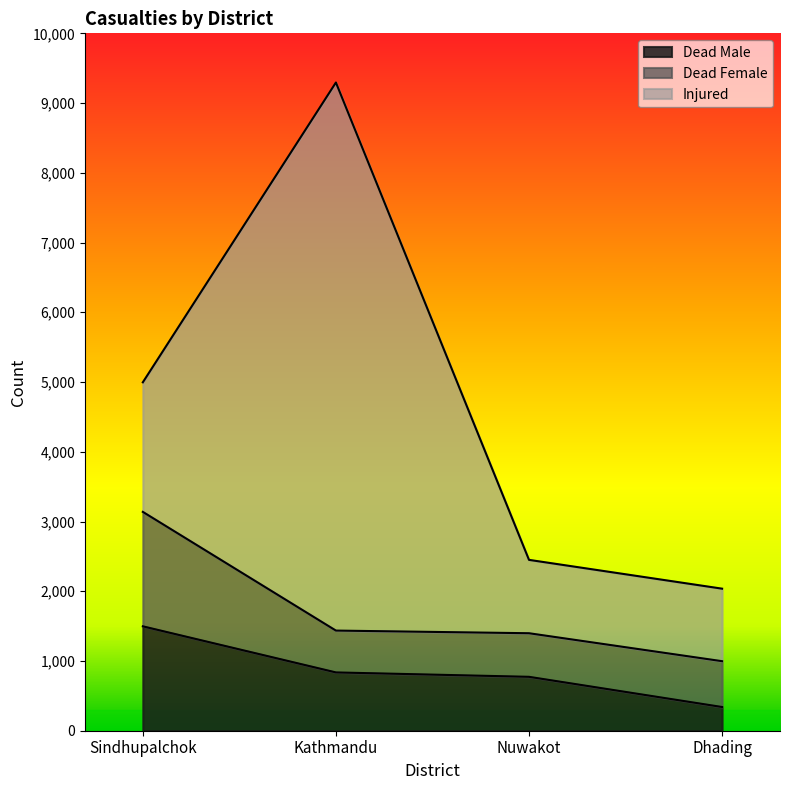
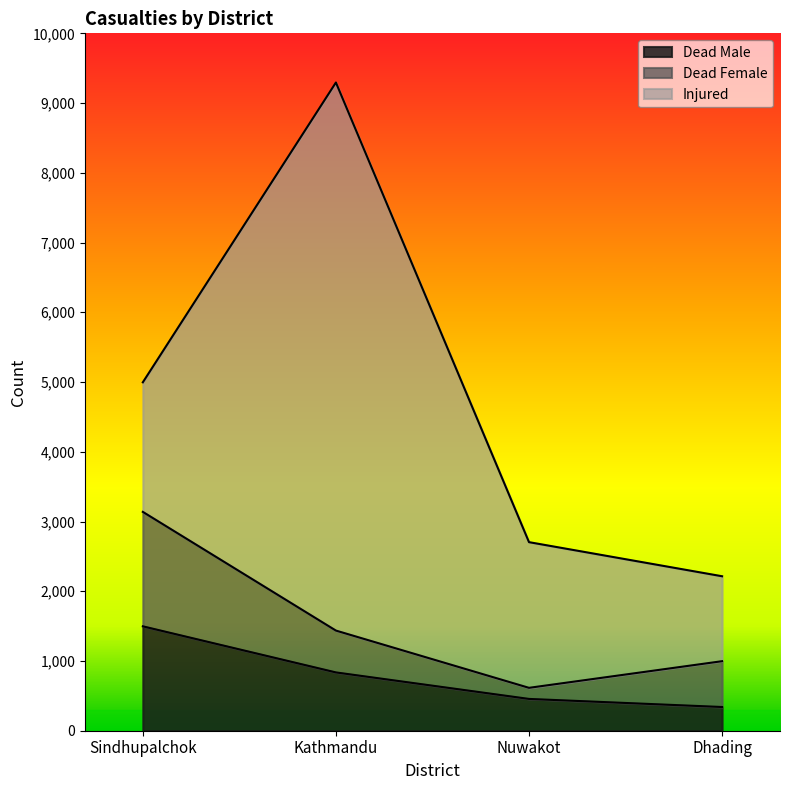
  {
    "Dead Male": {
      "Sindhupalchok": "1,500",
      "Kathmandu": "800",
-     "Nuwakot": "800",
+     "Nuwakot": "500",
      "Dhading": "300"
    },
    "Dead Female": {
      "Sindhupalchok": "1,600",
      "Kathmandu": "600",
-     "Nuwakot": "600",
+     "Nuwakot": "200",
      "Dhading": "700"
    },
    "Injured": {
      "Sindhupalchok": "1,900",
      "Kathmandu": "7,900",
-     "Nuwakot": "1,100",
-     "Dhading": "1,000"
+     "Nuwakot": "2,100",
+     "Dhading": "1,200"
    }
  }
